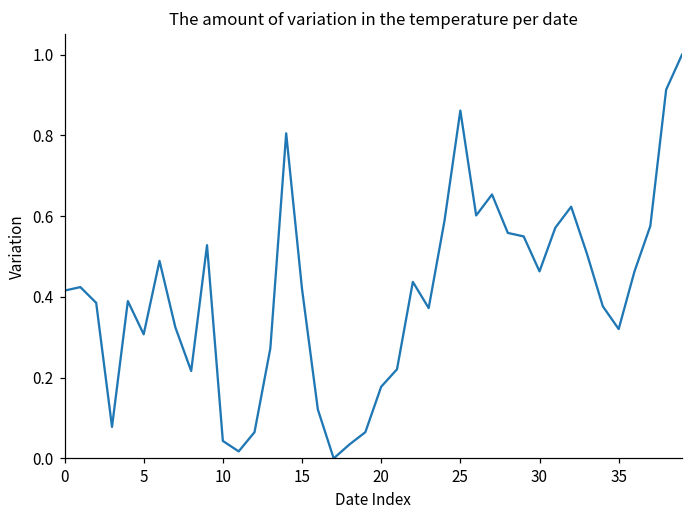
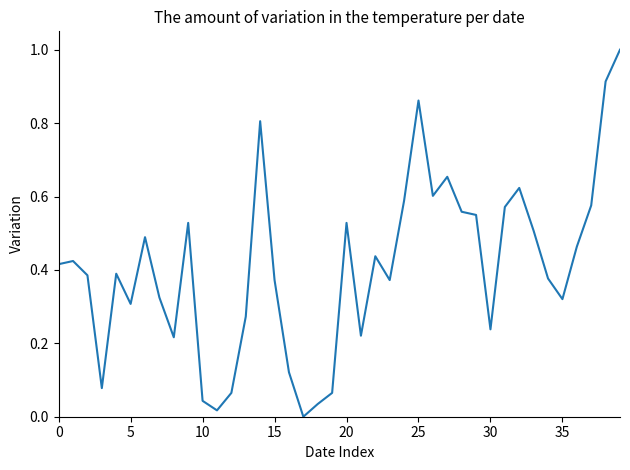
  {
    "0": 0.42,
    "5": 0.31,
    "10": 0.04,
-   "15": 0.42,
-   "20": 0.18,
+   "15": 0.37,
+   "20": 0.53,
    "25": 0.86,
-   "30": 0.46,
+   "30": 0.24,
    "35": 0.32
  }
